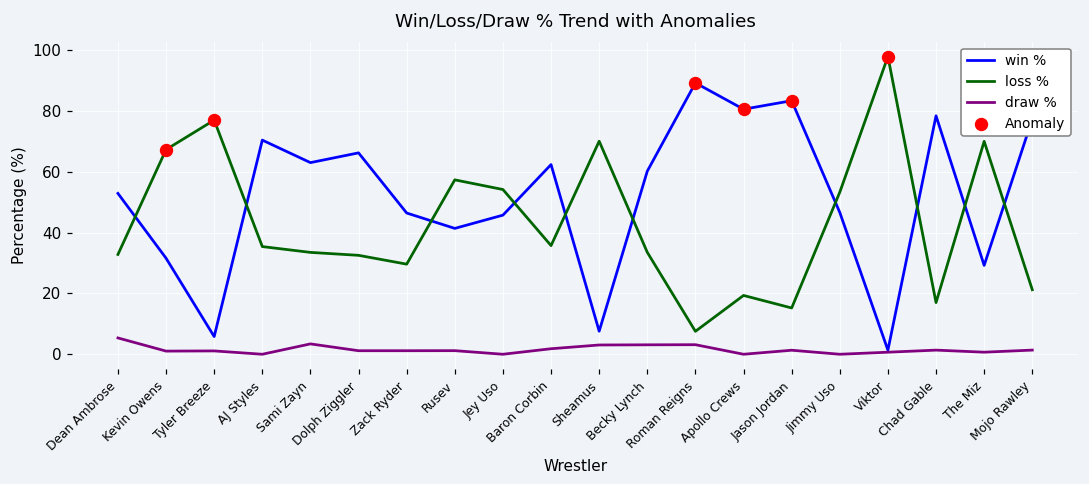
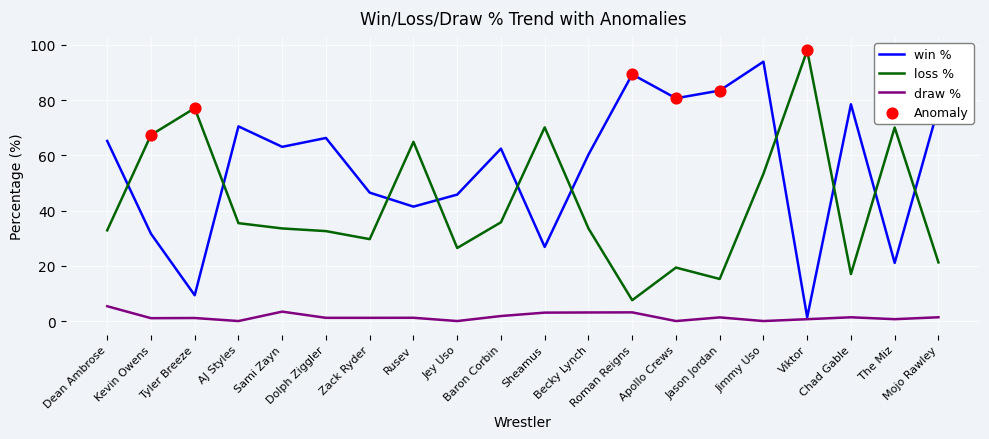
  {
    "win %": {
-     "Dean Ambrose": 53,
+     "Dean Ambrose": 65,
      "Kevin Owens": 32,
-     "Tyler Breeze": 6,
+     "Tyler Breeze": 9,
      "AJ Styles": 70,
      "Sami Zayn": 63,
      "Dolph Ziggler": 66,
      "Zack Ryder": 46,
      "Rusev": 41,
      "Jey Uso": 46,
      "Baron Corbin": 62,
-     "Sheamus": 8,
+     "Sheamus": 27,
      "Becky Lynch": 60,
-     "Jimmy Uso": 47,
+     "Jimmy Uso": 94,
      "Chad Gable": 78,
-     "The Miz": 29
+     "The Miz": 21
    },
    "loss %": {
      "Dean Ambrose": 33,
      "AJ Styles": 35,
      "Sami Zayn": 34,
      "Dolph Ziggler": 33,
      "Zack Ryder": 30,
-     "Rusev": 57,
-     "Jey Uso": 54,
+     "Rusev": 65,
+     "Jey Uso": 26,
      "Baron Corbin": 36,
      "Sheamus": 70,
      "Becky Lynch": 34,
      "Roman Reigns": 8,
      "Apollo Crews": 19,
      "Jason Jordan": 15,
      "Jimmy Uso": 53,
      "Chad Gable": 17,
      "The Miz": 70,
      "Mojo Rawley": 21
    },
    "draw %": {
      "Dean Ambrose": 5,
      "Kevin Owens": 1,
      "Tyler Breeze": 1,
      "AJ Styles": 0,
      "Sami Zayn": 3,
      "Dolph Ziggler": 1,
      "Zack Ryder": 1,
      "Rusev": 1,
      "Jey Uso": 0,
      "Baron Corbin": 2,
      "Sheamus": 3,
      "Becky Lynch": 3,
      "Roman Reigns": 3,
      "Apollo Crews": 0,
      "Jason Jordan": 1,
      "Jimmy Uso": 0,
      "Chad Gable": 1,
      "The Miz": 1,
      "Mojo Rawley": 1
    }
  }
